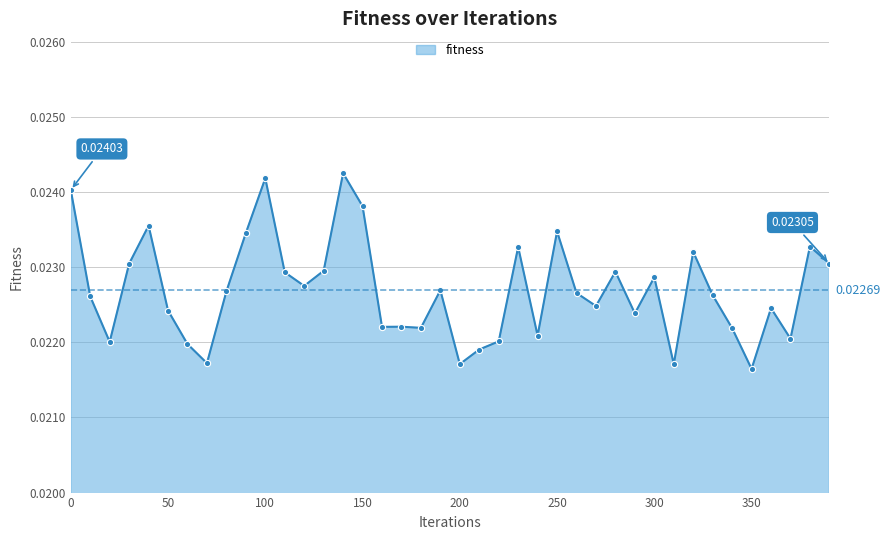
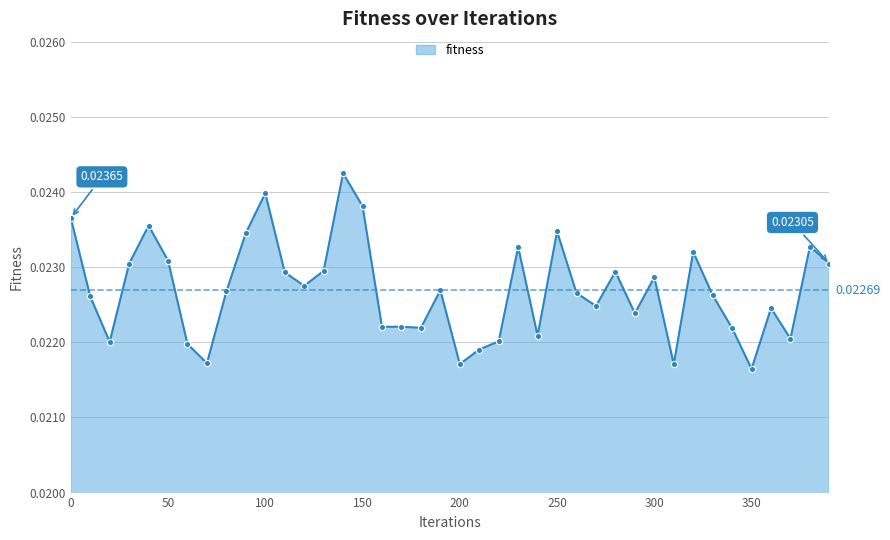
  {
-   "0": 0.0240,
-   "50": 0.0224,
-   "100": 0.0242,
+   "0": 0.0237,
+   "50": 0.0231,
+   "100": 0.0240,
    "150": 0.0238,
    "200": 0.0217,
    "250": 0.0235,
    "300": 0.0229,
    "350": 0.0216
  }
